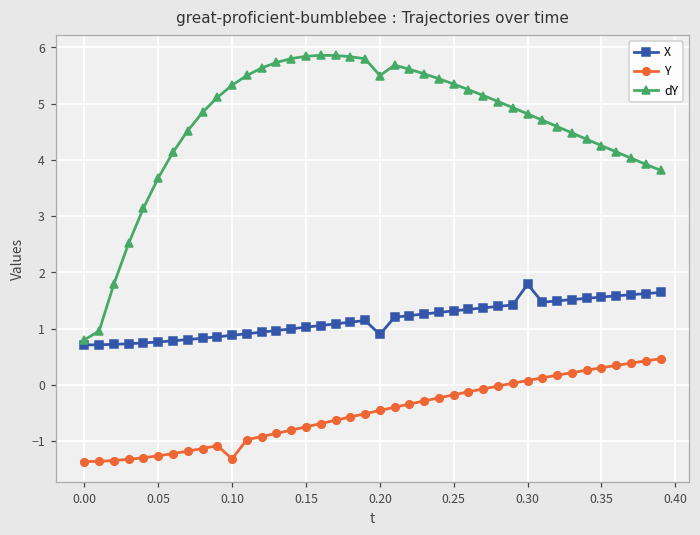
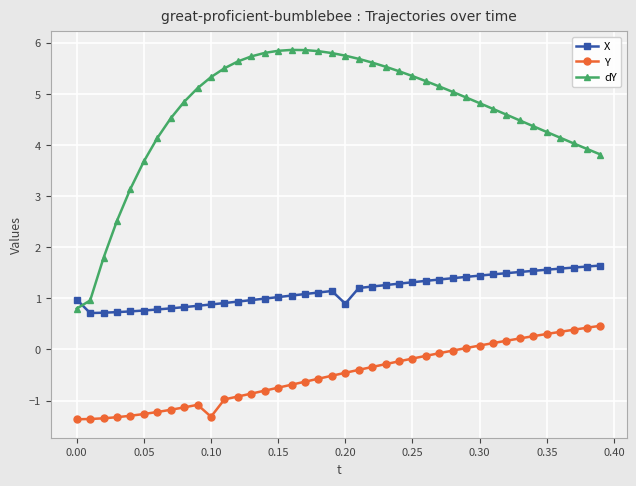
  {
    "X": {
-     "0.00": 0.7,
+     "0.00": 1.0,
      "0.05": 0.8,
      "0.10": 0.9,
      "0.15": 1.0,
      "0.20": 0.9,
      "0.25": 1.3,
-     "0.30": 1.8,
+     "0.30": 1.4,
      "0.35": 1.6
    },
    "Y": {
      "0.00": -1.4,
      "0.05": -1.3,
      "0.10": -1.3,
      "0.15": -0.7,
      "0.20": -0.5,
      "0.25": -0.2,
      "0.30": 0.1,
      "0.35": 0.3
    },
    "dY": {
      "0.00": 0.8,
      "0.05": 3.7,
      "0.10": 5.3,
      "0.15": 5.8,
-     "0.20": 5.5,
+     "0.20": 5.7,
      "0.25": 5.3,
      "0.30": 4.8,
      "0.35": 4.3
    }
  }
